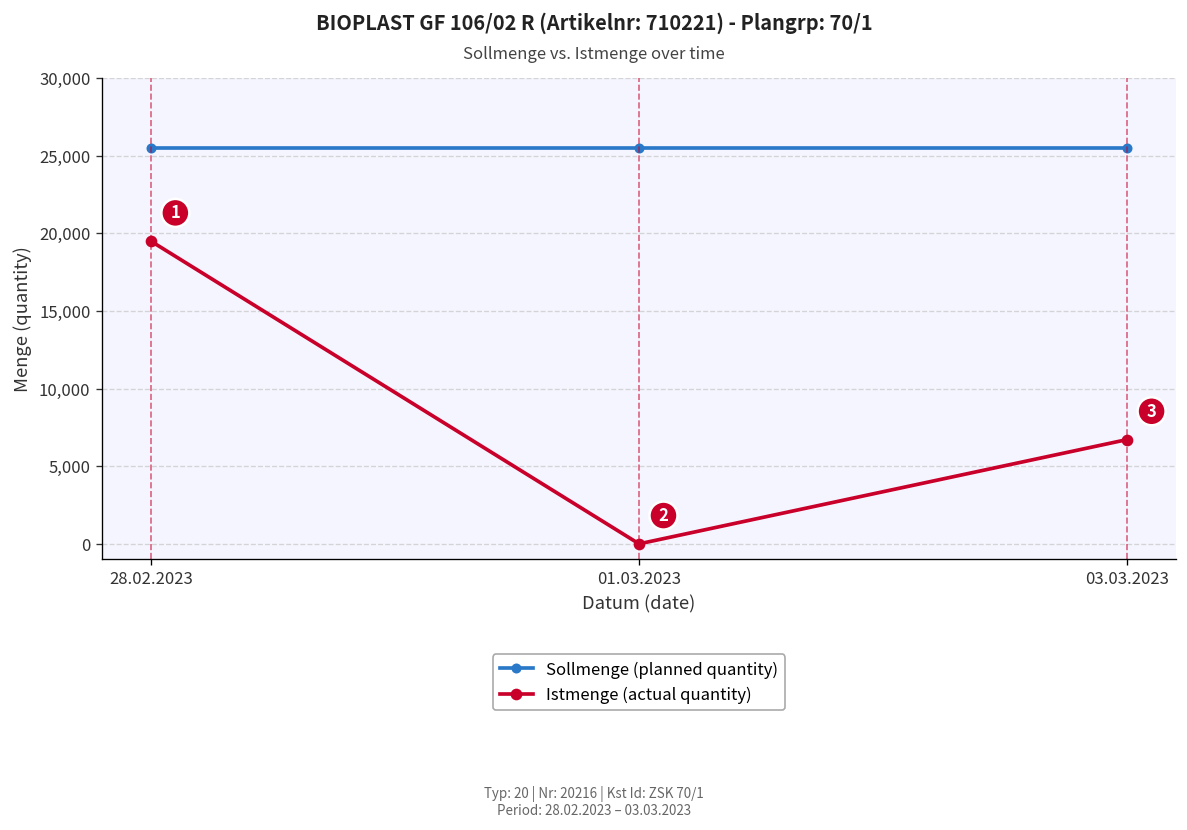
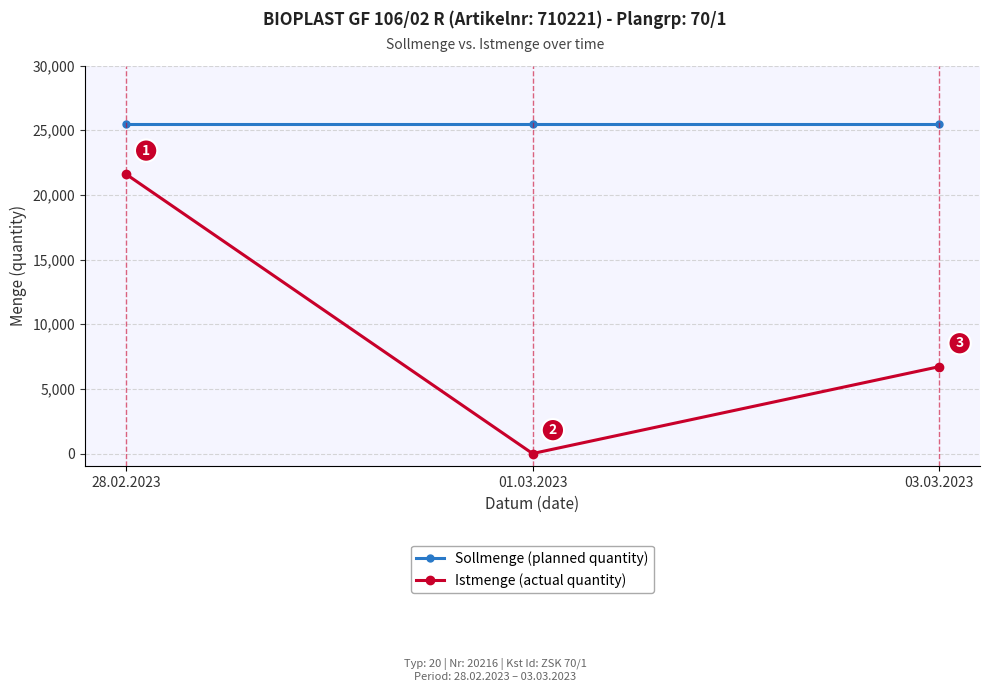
  {
    "Sollmenge (planned quantity)": {
      "28.02.2023": "25,500",
      "01.03.2023": "25,500",
      "03.03.2023": "25,500"
    },
    "Istmenge (actual quantity)": {
-     "28.02.2023": "19,500"
+     "28.02.2023": "21,600"
    }
  }
